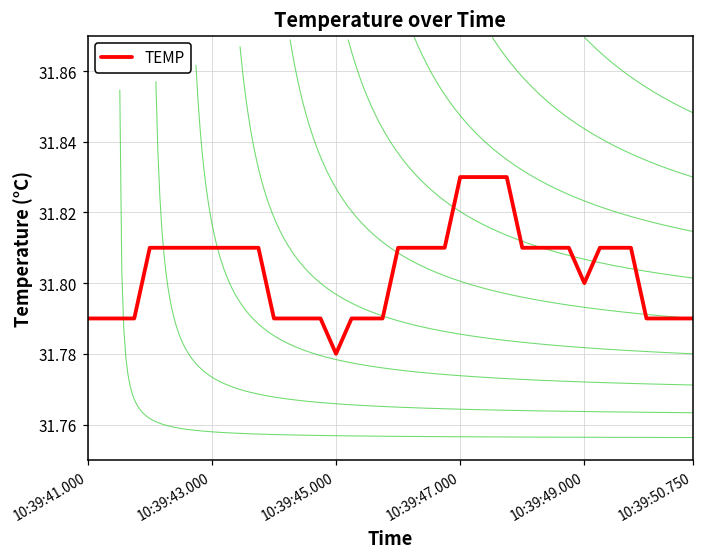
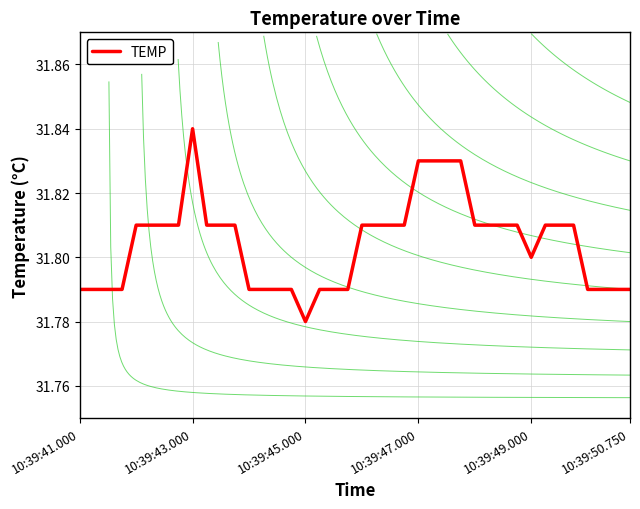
  {
    "TEMP": {
      "10:39:41.000": 31.79,
-     "10:39:43.000": 31.81,
+     "10:39:43.000": 31.84,
      "10:39:45.000": 31.78,
      "10:39:47.000": 31.83,
      "10:39:49.000": 31.80
    }
  }
